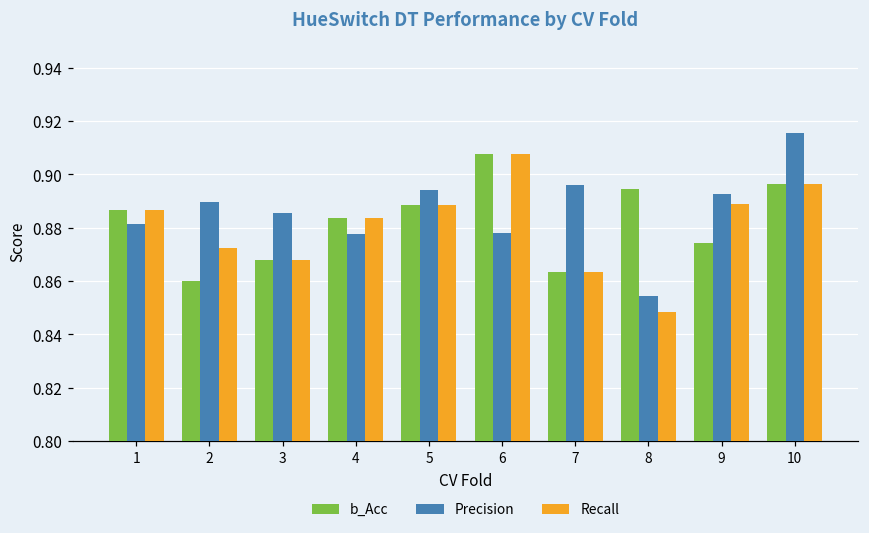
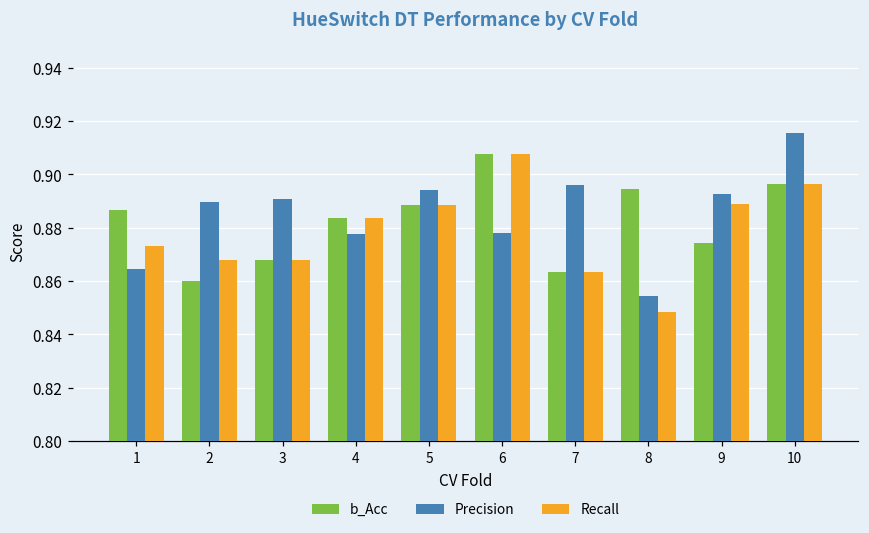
  {
    "b_Acc": {
      "1": 0.886,
      "2": 0.860,
      "3": 0.868,
      "4": 0.883,
      "5": 0.888,
      "6": 0.908,
      "7": 0.863,
      "8": 0.895,
      "9": 0.874,
      "10": 0.896
    },
    "Precision": {
-     "1": 0.881,
+     "1": 0.864,
      "2": 0.890,
-     "3": 0.885,
+     "3": 0.891,
      "4": 0.878,
      "5": 0.894,
      "6": 0.878,
      "7": 0.896,
      "8": 0.854,
      "9": 0.892,
      "10": 0.915
    },
    "Recall": {
-     "1": 0.886,
-     "2": 0.872,
+     "1": 0.873,
+     "2": 0.868,
      "3": 0.868,
      "4": 0.883,
      "5": 0.888,
      "6": 0.908,
      "7": 0.863,
      "8": 0.848,
      "9": 0.889,
      "10": 0.896
    }
  }
